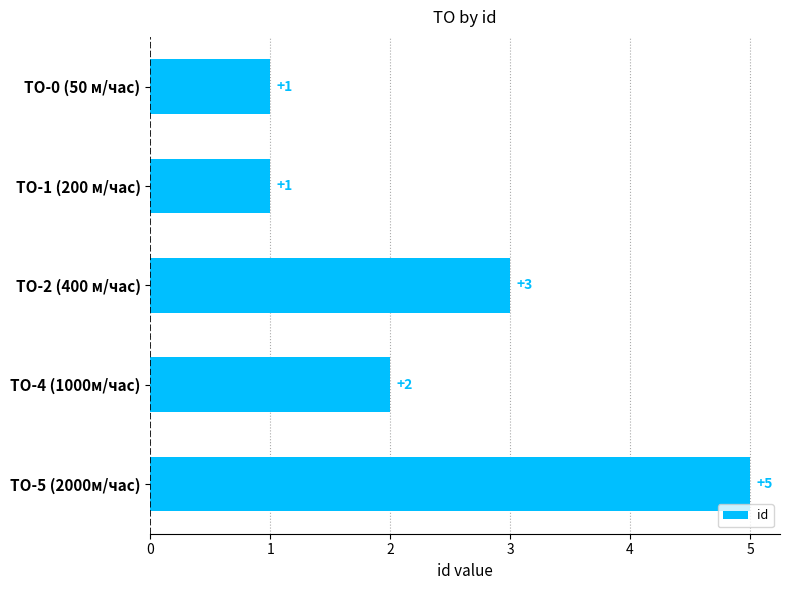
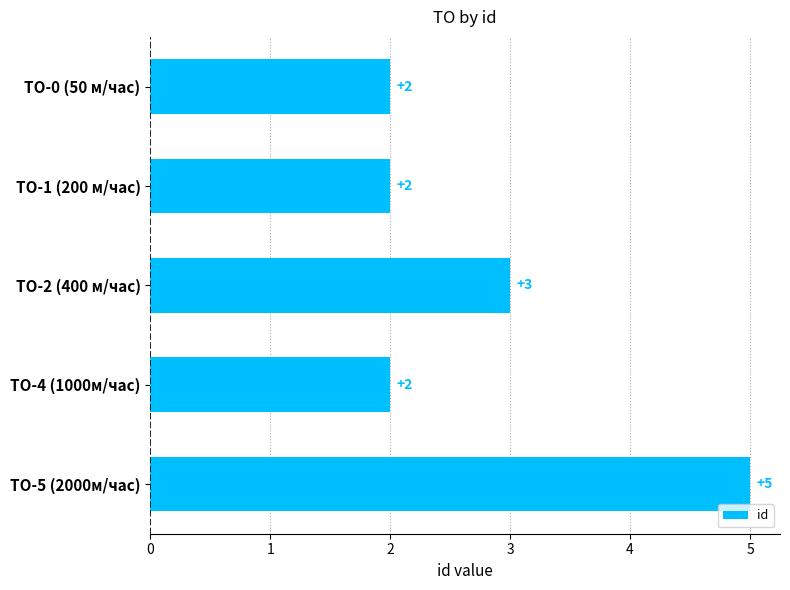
  {
-   "ТО-0 (50 м/час)": "+1",
-   "ТО-1 (200 м/час)": "+1",
+   "ТО-0 (50 м/час)": "+2",
+   "ТО-1 (200 м/час)": "+2",
    "ТО-2 (400 м/час)": "+3",
    "ТО-4 (1000м/час)": "+2",
    "ТО-5 (2000м/час)": "+5"
  }
